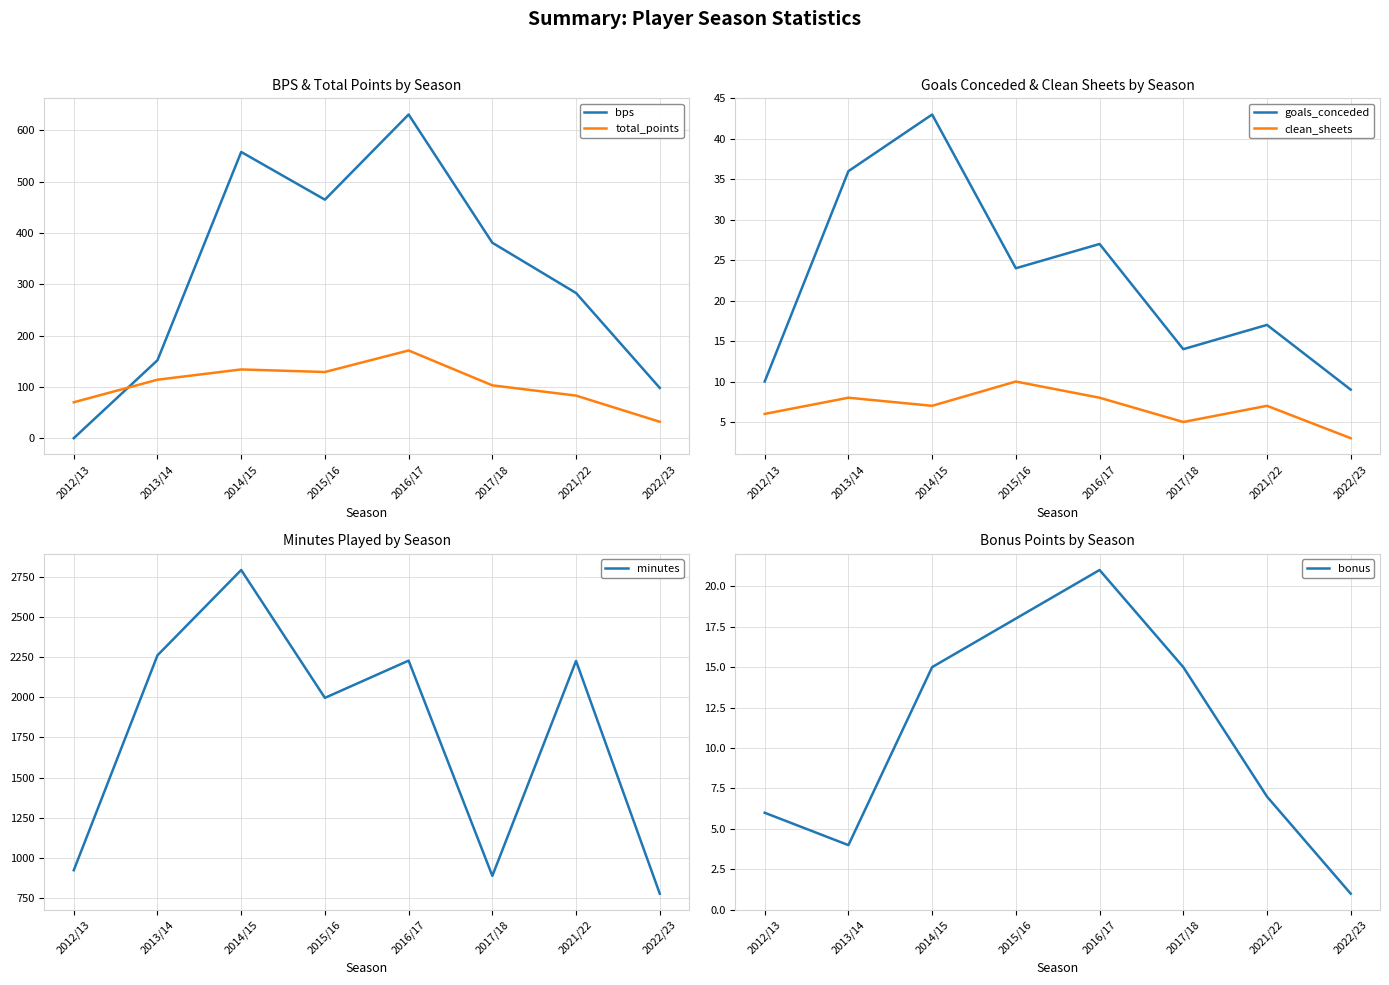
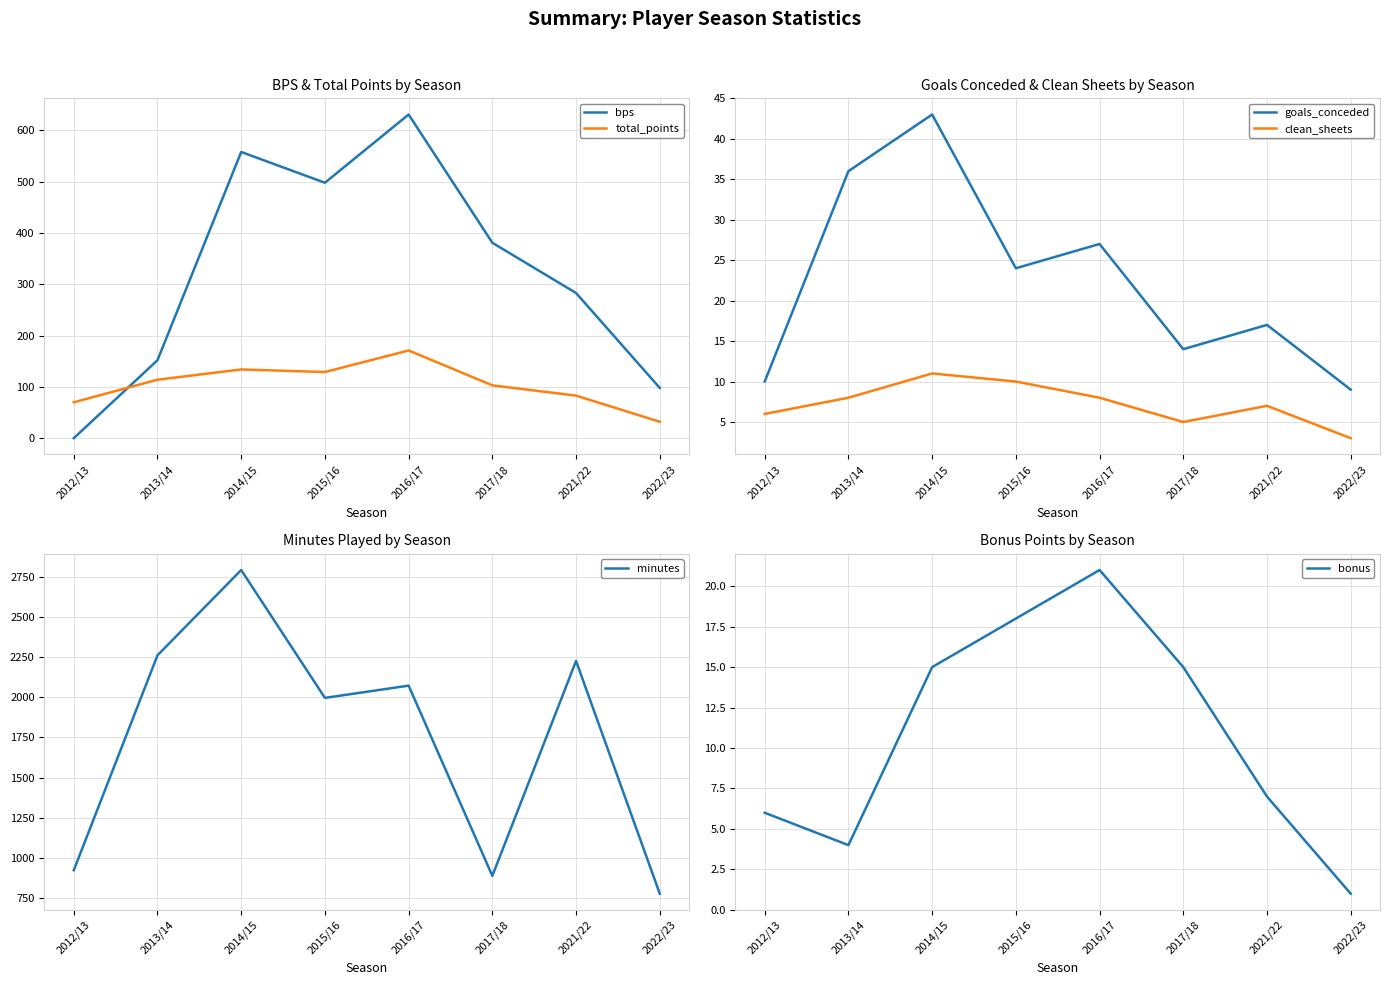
  {
    "BPS & Total Points by Season": {
      "bps": {
        "2012/13": 0,
        "2013/14": 150,
        "2014/15": 560,
-       "2015/16": 470,
+       "2015/16": 500,
        "2016/17": 630,
        "2017/18": 380,
        "2021/22": 280,
        "2022/23": 100
      },
      "total_points": {
        "2012/13": 70,
        "2013/14": 110,
        "2014/15": 130,
        "2015/16": 130,
        "2016/17": 170,
        "2017/18": 100,
        "2021/22": 80,
        "2022/23": 30
      }
    },
    "Goals Conceded & Clean Sheets by Season": {
      "goals_conceded": {
        "2012/13": 10,
        "2013/14": 36,
        "2014/15": 43,
        "2015/16": 24,
        "2016/17": 27,
        "2017/18": 14,
        "2021/22": 17,
        "2022/23": 9
      },
      "clean_sheets": {
        "2012/13": 6,
        "2013/14": 8,
-       "2014/15": 7,
+       "2014/15": 11,
        "2015/16": 10,
        "2016/17": 8,
        "2017/18": 5,
        "2021/22": 7,
        "2022/23": 3
      }
    },
    "Minutes Played by Season": {
      "2012/13": 920,
      "2013/14": 2260,
      "2014/15": 2790,
      "2015/16": 2000,
-     "2016/17": 2230,
+     "2016/17": 2070,
      "2017/18": 890,
      "2021/22": 2230,
      "2022/23": 780
    },
    "Bonus Points by Season": {
      "2012/13": 6.0,
      "2013/14": 4.0,
      "2014/15": 15.0,
      "2015/16": 18.0,
      "2016/17": 21.0,
      "2017/18": 15.0,
      "2021/22": 7.0,
      "2022/23": 1.0
    }
  }
